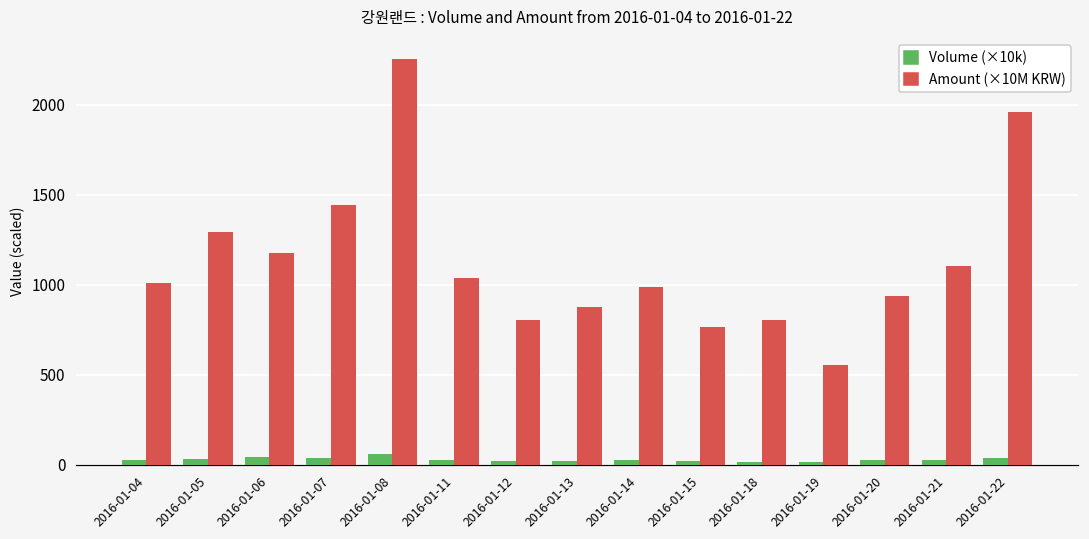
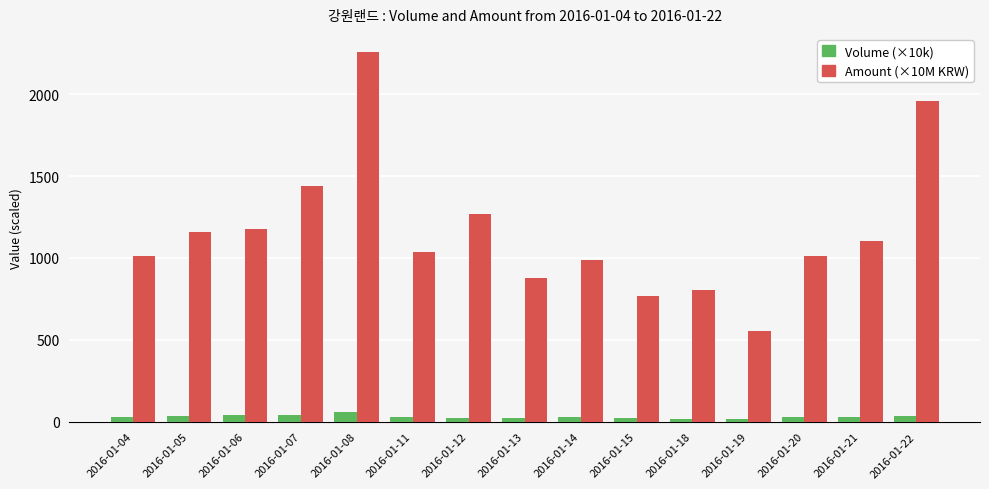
  {
    "Volume (×10k)": {
      "2016-01-04": 30,
      "2016-01-05": 30,
      "2016-01-06": 40,
      "2016-01-07": 40,
      "2016-01-08": 60,
      "2016-01-11": 30,
      "2016-01-12": 20,
      "2016-01-13": 20,
      "2016-01-14": 30,
      "2016-01-15": 20,
      "2016-01-18": 20,
      "2016-01-20": 30,
      "2016-01-21": 30,
      "2016-01-22": 40
    },
    "Amount (×10M KRW)": {
      "2016-01-04": 1010,
-     "2016-01-05": 1290,
+     "2016-01-05": 1160,
      "2016-01-06": 1180,
      "2016-01-07": 1440,
      "2016-01-08": 2260,
      "2016-01-11": 1040,
-     "2016-01-12": 810,
+     "2016-01-12": 1270,
      "2016-01-13": 880,
      "2016-01-14": 990,
      "2016-01-15": 770,
      "2016-01-18": 800,
      "2016-01-19": 560,
-     "2016-01-20": 940,
+     "2016-01-20": 1010,
      "2016-01-21": 1100,
      "2016-01-22": 1960
    }
  }
